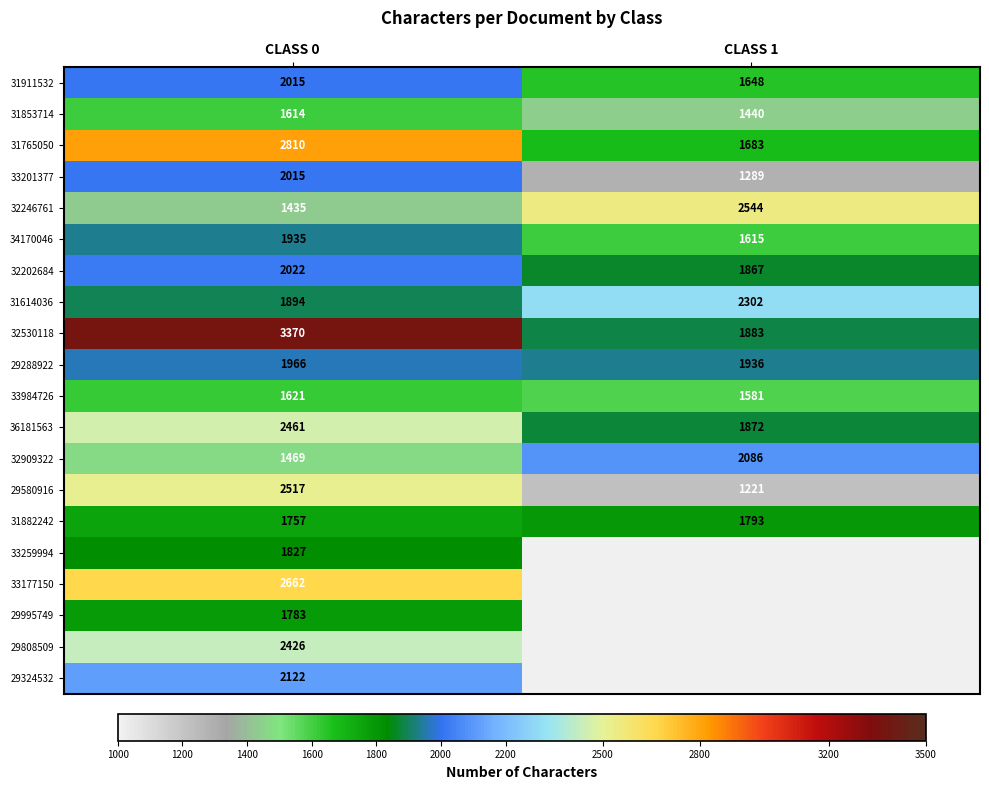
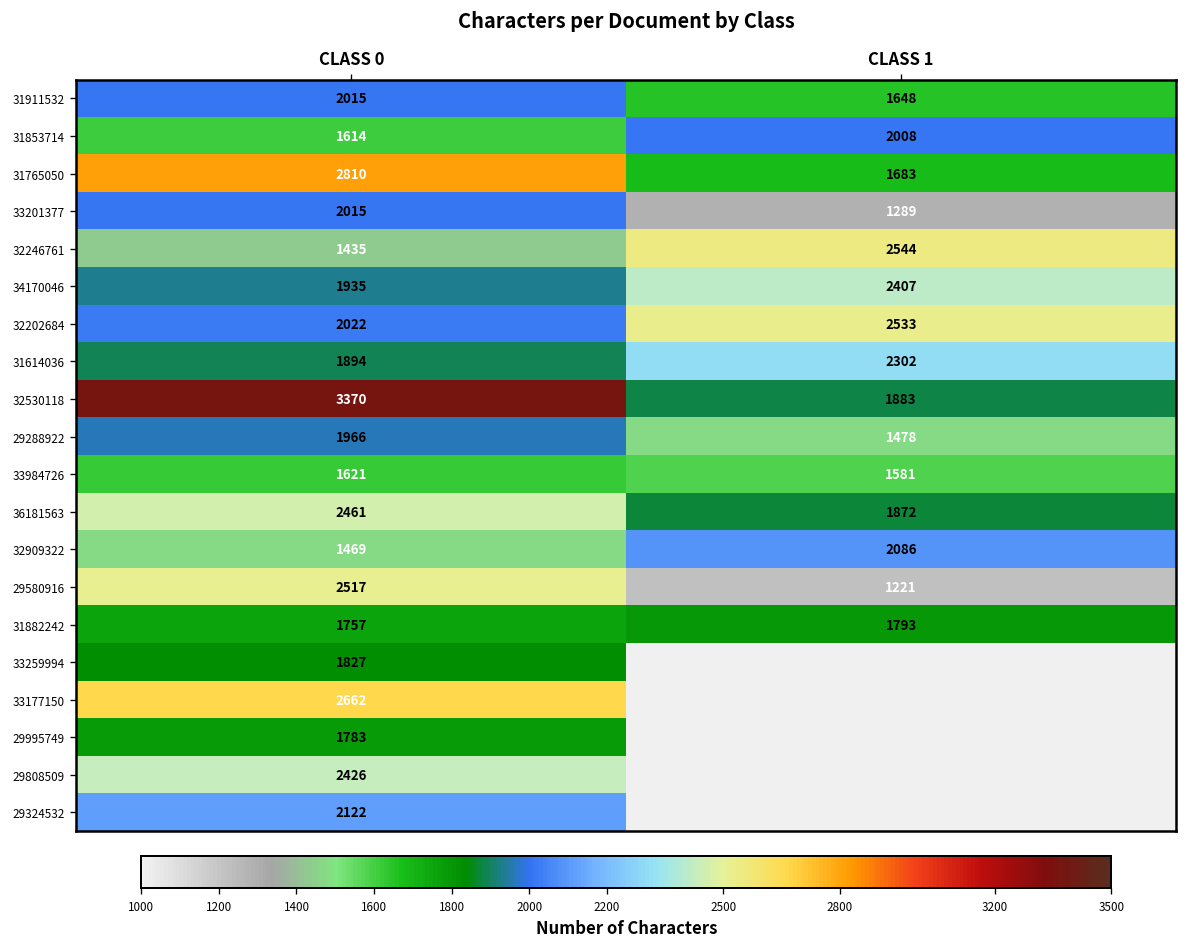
  {
    "31911532": {
      "CLASS 0": 2015,
      "CLASS 1": 1648
    },
    "31853714": {
      "CLASS 0": 1614,
-     "CLASS 1": 1440
+     "CLASS 1": 2008
    },
    "31765050": {
      "CLASS 0": 2810,
      "CLASS 1": 1683
    },
    "33201377": {
      "CLASS 0": 2015,
      "CLASS 1": 1289
    },
    "32246761": {
      "CLASS 0": 1435,
      "CLASS 1": 2544
    },
    "34170046": {
      "CLASS 0": 1935,
-     "CLASS 1": 1615
+     "CLASS 1": 2407
    },
    "32202684": {
      "CLASS 0": 2022,
-     "CLASS 1": 1867
+     "CLASS 1": 2533
    },
    "31614036": {
      "CLASS 0": 1894,
      "CLASS 1": 2302
    },
    "32530118": {
      "CLASS 0": 3370,
      "CLASS 1": 1883
    },
    "29288922": {
      "CLASS 0": 1966,
-     "CLASS 1": 1936
+     "CLASS 1": 1478
    },
    "33984726": {
      "CLASS 0": 1621,
      "CLASS 1": 1581
    },
    "36181563": {
      "CLASS 0": 2461,
      "CLASS 1": 1872
    },
    "32909322": {
      "CLASS 0": 1469,
      "CLASS 1": 2086
    },
    "29580916": {
      "CLASS 0": 2517,
      "CLASS 1": 1221
    },
    "31882242": {
      "CLASS 0": 1757,
      "CLASS 1": 1793
    },
    "33259994": {
      "CLASS 0": 1827
    },
    "33177150": {
      "CLASS 0": 2662
    },
    "29995749": {
      "CLASS 0": 1783
    },
    "29808509": {
      "CLASS 0": 2426
    },
    "29324532": {
      "CLASS 0": 2122
    }
  }
